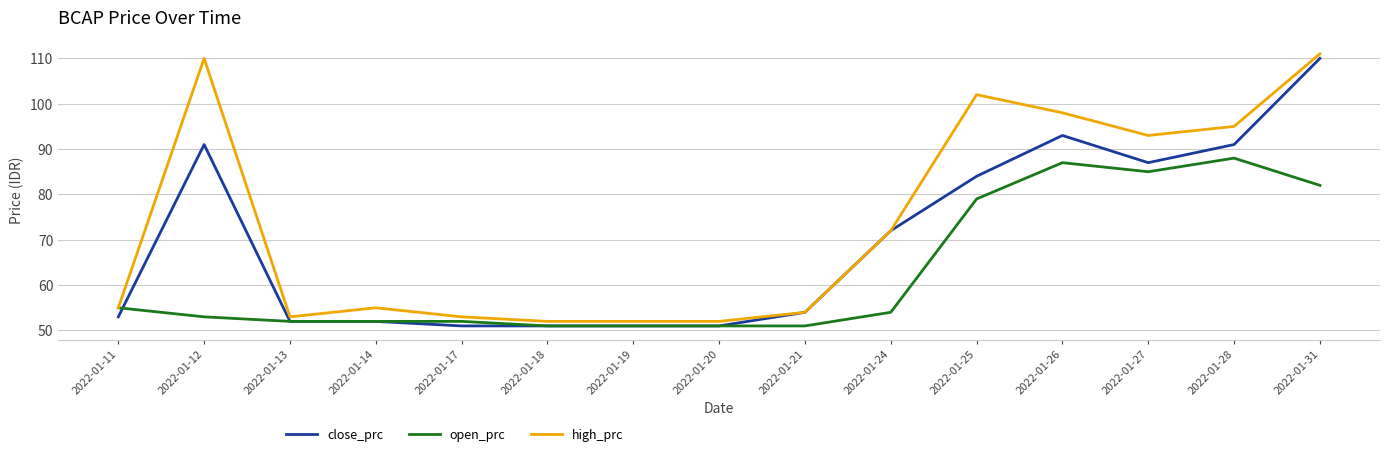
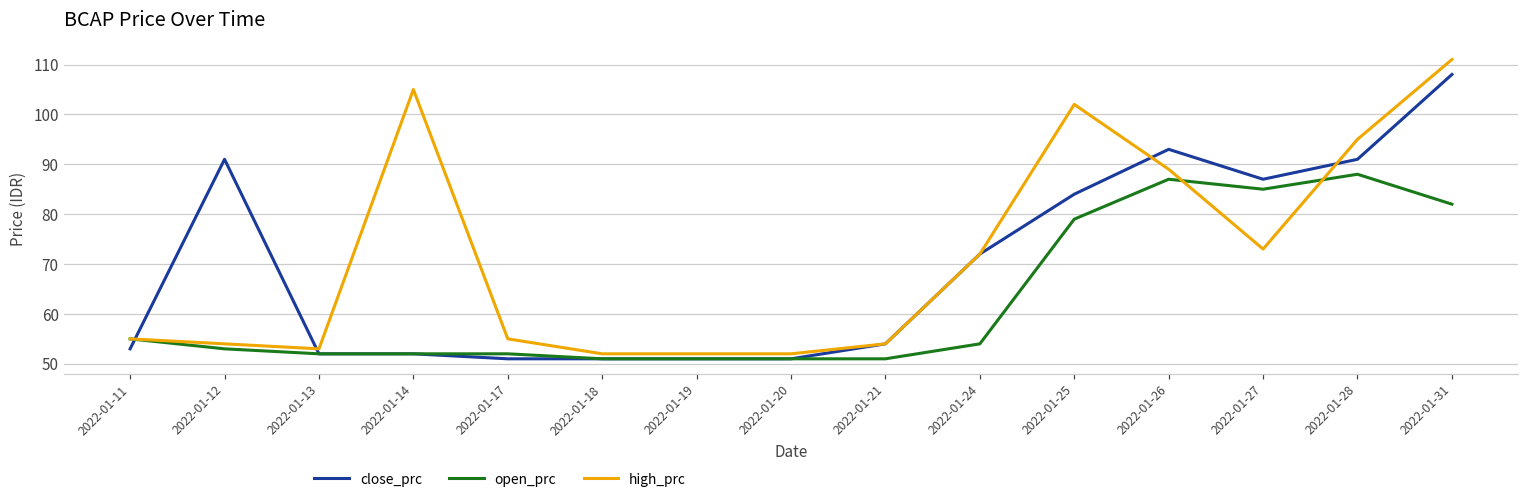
  {
    "close_prc": {
      "2022-01-11": 53,
      "2022-01-12": 91,
      "2022-01-17": 51,
      "2022-01-25": 84,
      "2022-01-26": 93,
      "2022-01-27": 87,
      "2022-01-28": 91,
-     "2022-01-31": 110
+     "2022-01-31": 108
    },
    "open_prc": {
      "2022-01-12": 53,
      "2022-01-17": 52,
      "2022-01-21": 51,
      "2022-01-24": 54,
      "2022-01-25": 79,
      "2022-01-26": 87,
      "2022-01-27": 85,
      "2022-01-28": 88,
      "2022-01-31": 82
    },
    "high_prc": {
-     "2022-01-12": 110,
+     "2022-01-12": 54,
      "2022-01-13": 53,
-     "2022-01-14": 55,
-     "2022-01-17": 53,
+     "2022-01-14": 105,
+     "2022-01-17": 55,
      "2022-01-18": 52,
      "2022-01-19": 52,
      "2022-01-20": 52,
      "2022-01-25": 102,
-     "2022-01-26": 98,
-     "2022-01-27": 93,
+     "2022-01-26": 89,
+     "2022-01-27": 73,
      "2022-01-28": 95,
      "2022-01-31": 111
    }
  }
